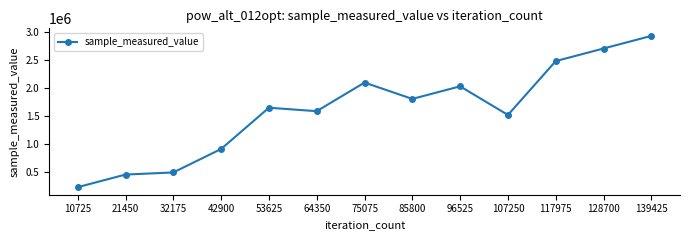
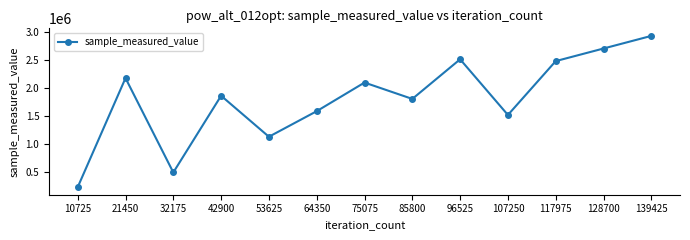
  {
    "10725": 200000,
-   "21450": 500000,
+   "21450": 2200000,
    "32175": 500000,
-   "42900": 900000,
-   "53625": 1600000,
+   "42900": 1900000,
+   "53625": 1100000,
    "64350": 1600000,
    "75075": 2100000,
    "85800": 1800000,
-   "96525": 2000000,
+   "96525": 2500000,
    "107250": 1500000,
    "117975": 2500000,
    "128700": 2700000,
    "139425": 2900000
  }
